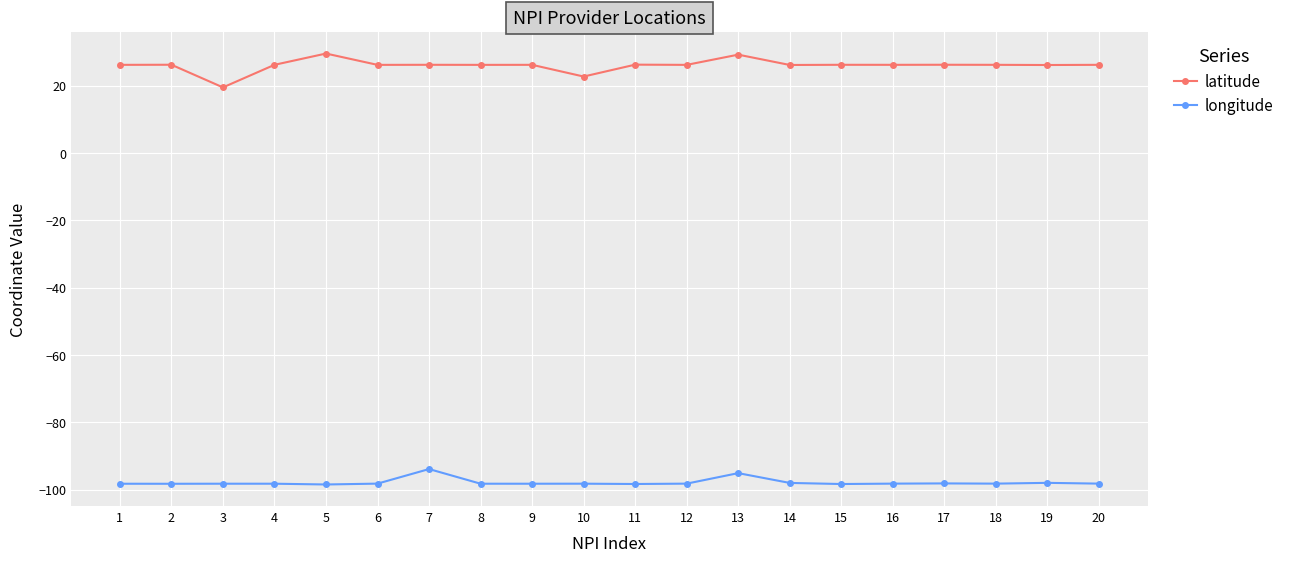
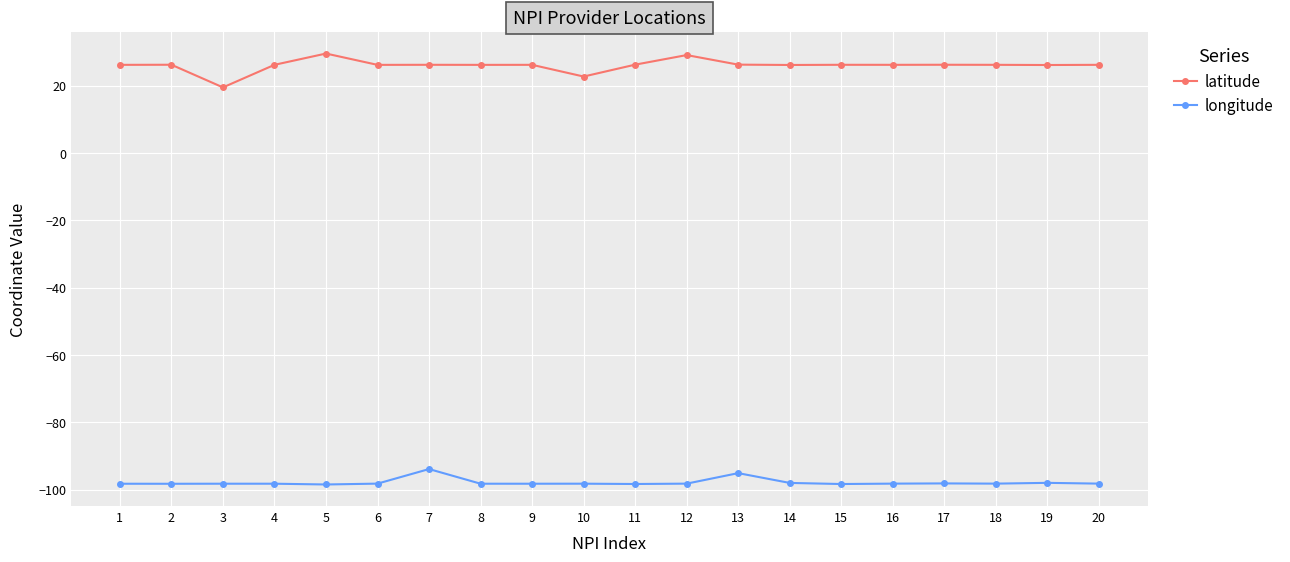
  {
    "latitude": {
      "1": 26,
      "2": 26,
      "3": 20,
      "4": 26,
      "5": 30,
      "6": 26,
      "7": 26,
      "8": 26,
      "9": 26,
      "10": 23,
      "11": 26,
-     "12": 26,
-     "13": 29,
+     "12": 29,
+     "13": 26,
      "14": 26,
      "15": 26,
      "16": 26,
      "17": 26,
      "18": 26,
      "19": 26,
      "20": 26
    },
    "longitude": {
      "1": -98,
      "2": -98,
      "3": -98,
      "4": -98,
      "5": -98,
      "6": -98,
      "7": -94,
      "8": -98,
      "9": -98,
      "10": -98,
      "11": -98,
      "12": -98,
      "13": -95,
      "14": -98,
      "15": -98,
      "16": -98,
      "17": -98,
      "18": -98,
      "19": -98,
      "20": -98
    }
  }
